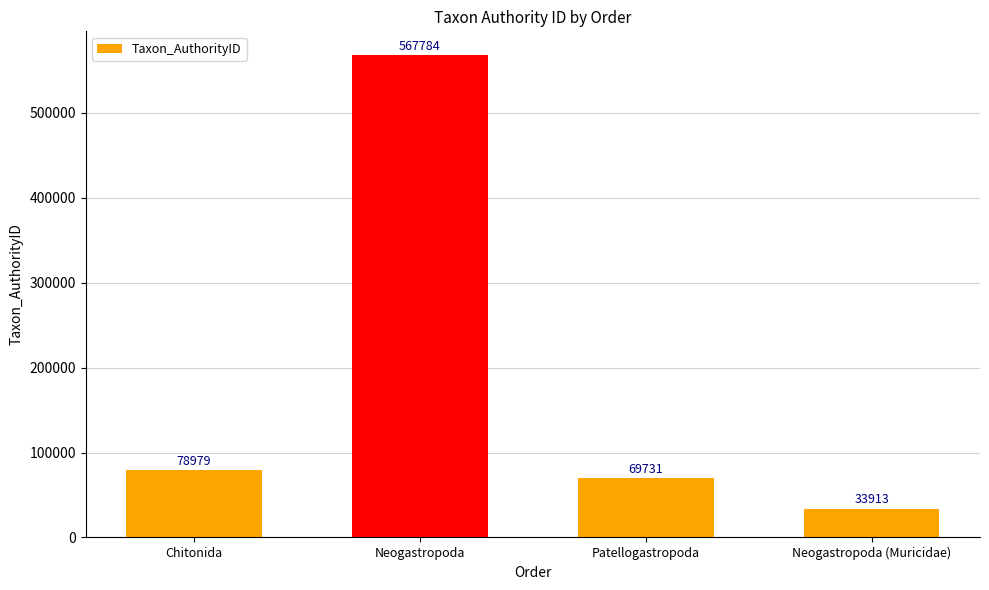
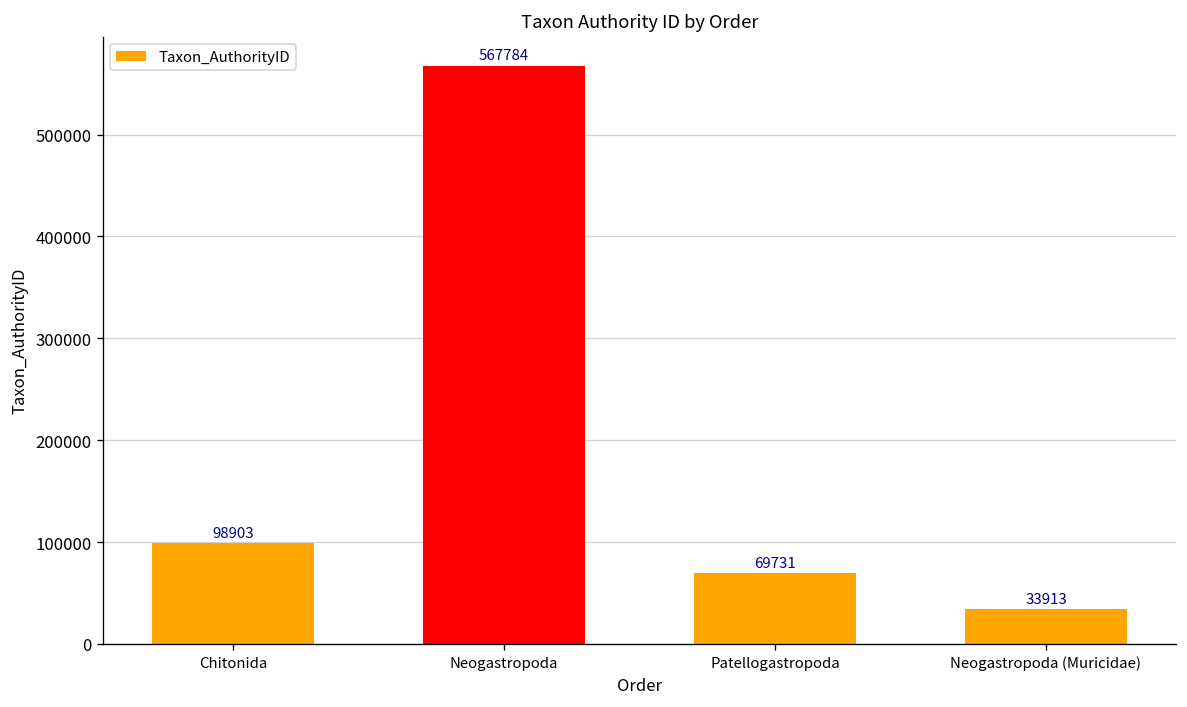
  {
-   "Chitonida": 78979,
+   "Chitonida": 98903,
    "Neogastropoda": 567784,
    "Patellogastropoda": 69731,
    "Neogastropoda (Muricidae)": 33913
  }
